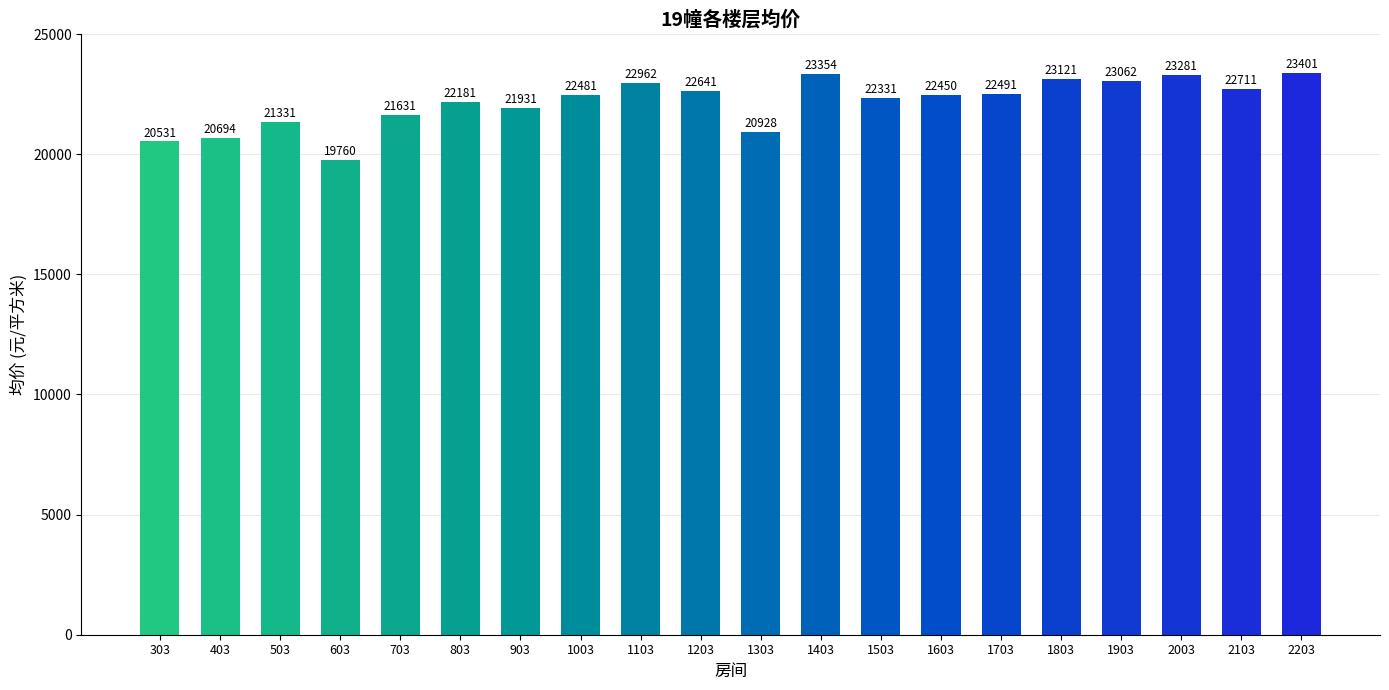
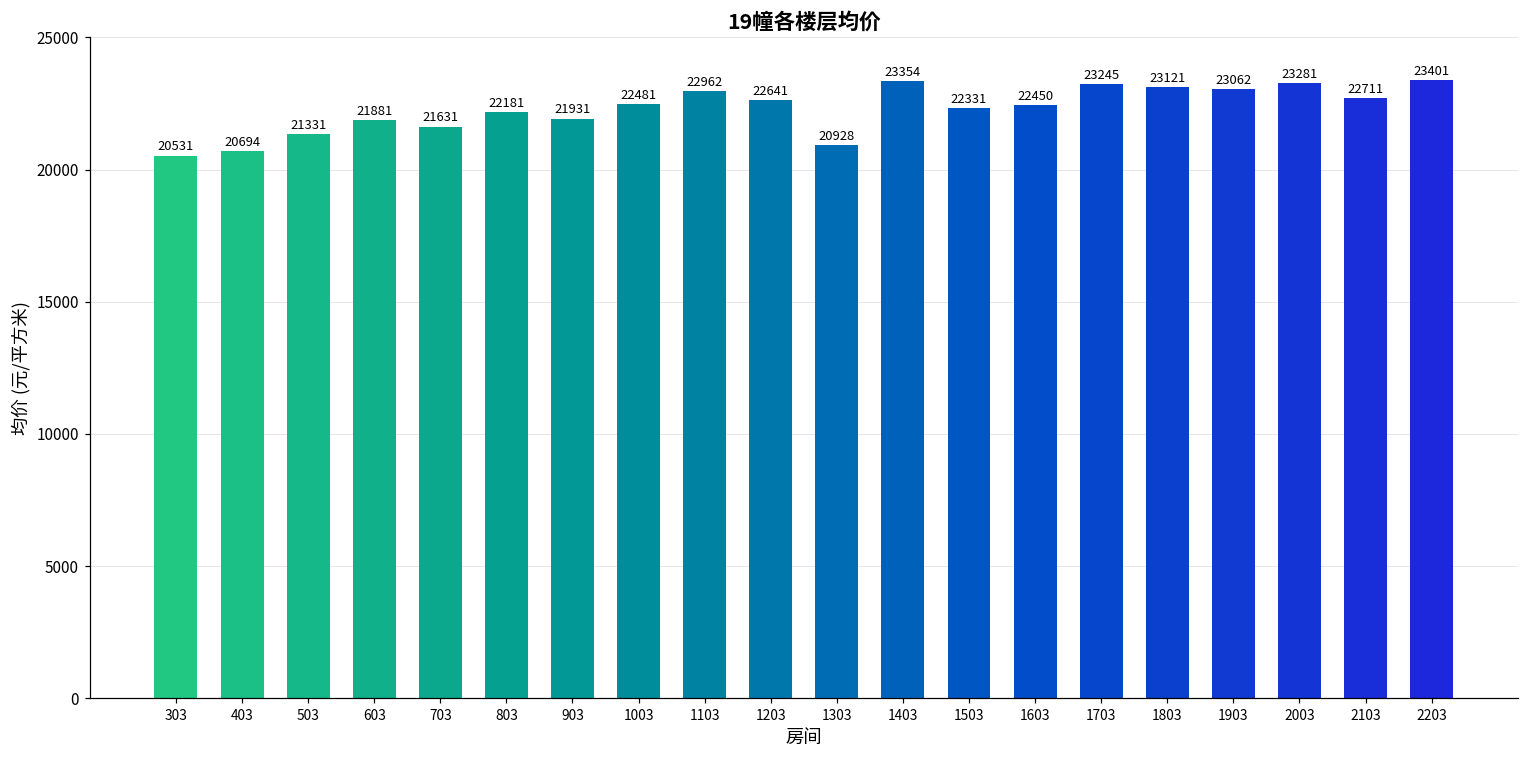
  {
    "303": 20531,
    "403": 20694,
    "503": 21331,
-   "603": 19760,
+   "603": 21881,
    "703": 21631,
    "803": 22181,
    "903": 21931,
    "1003": 22481,
    "1103": 22962,
    "1203": 22641,
    "1303": 20928,
    "1403": 23354,
    "1503": 22331,
    "1603": 22450,
-   "1703": 22491,
+   "1703": 23245,
    "1803": 23121,
    "1903": 23062,
    "2003": 23281,
    "2103": 22711,
    "2203": 23401
  }
